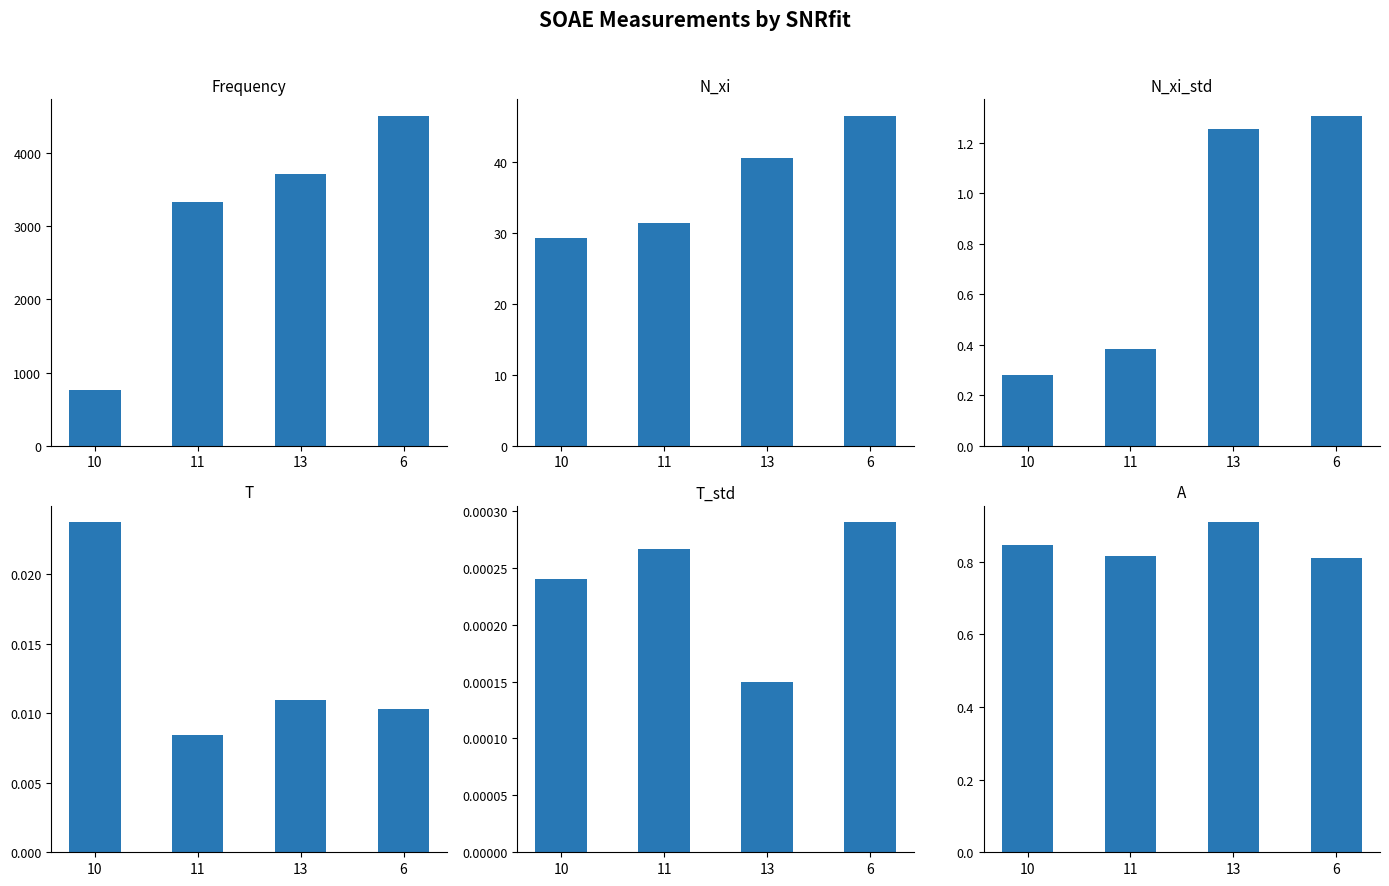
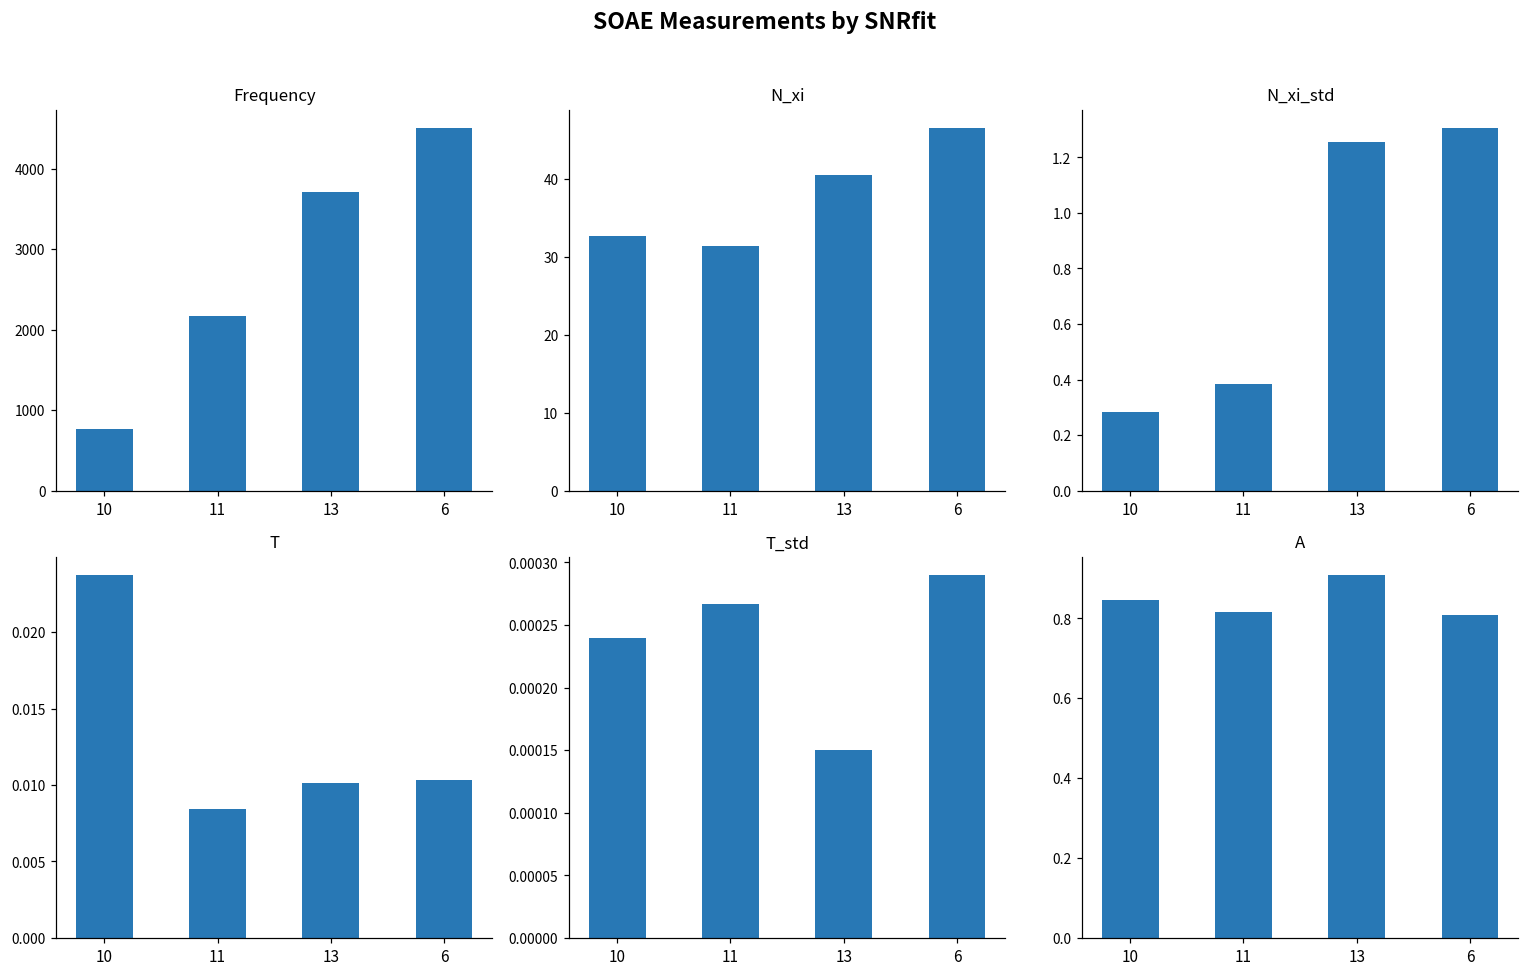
  {
    "Frequency": {
      "10": 800,
-     "11": 3300,
+     "11": 2200,
      "13": 3700,
      "6": 4500
    },
    "N_xi": {
-     "10": 29,
+     "10": 33,
      "11": 31,
      "13": 41,
      "6": 47
    },
    "N_xi_std": {
      "10": 0.28,
      "11": 0.38,
      "13": 1.25,
      "6": 1.31
    },
    "T": {
      "10": 0.0238,
      "11": 0.0085,
-     "13": 0.0109,
+     "13": 0.0102,
      "6": 0.0103
    },
    "T_std": {
      "10": 0.000240,
      "11": 0.000267,
      "13": 0.000150,
      "6": 0.000290
    },
    "A": {
      "10": 0.84,
      "11": 0.82,
      "13": 0.91,
      "6": 0.81
    }
  }
